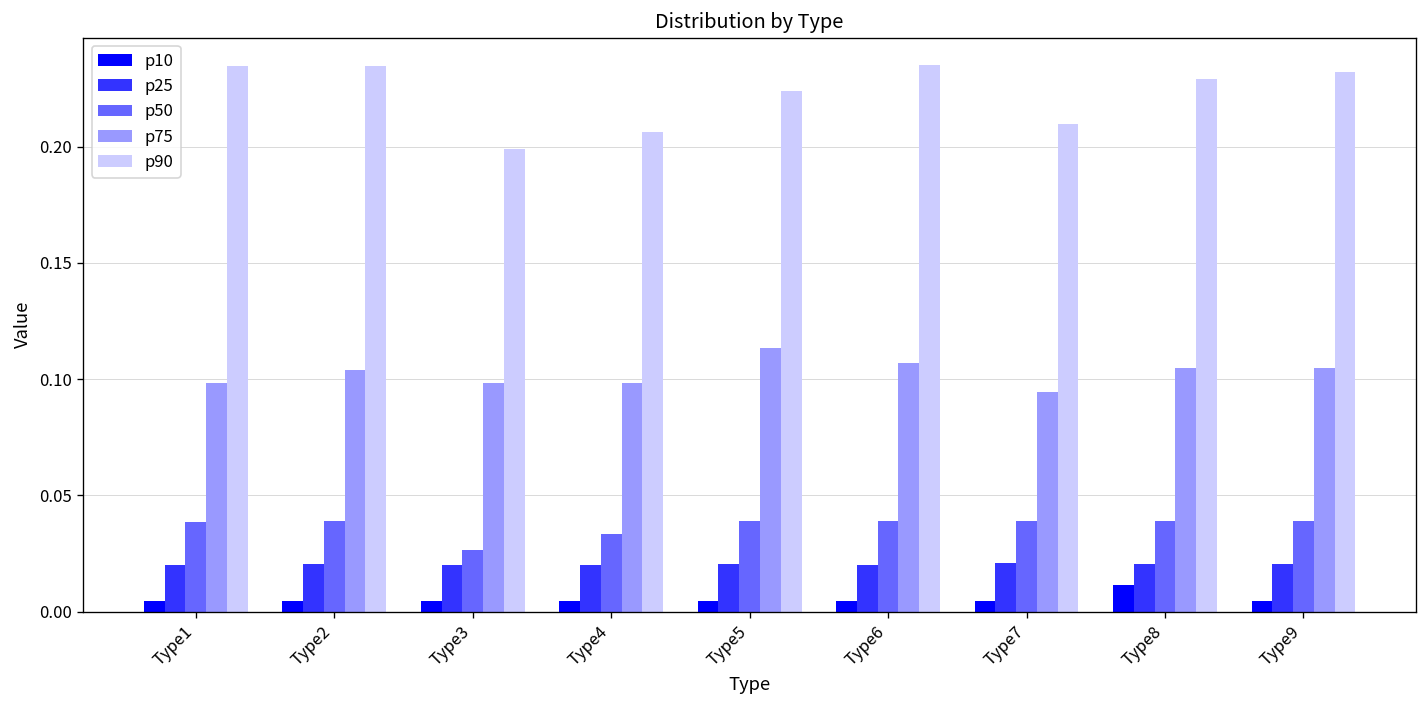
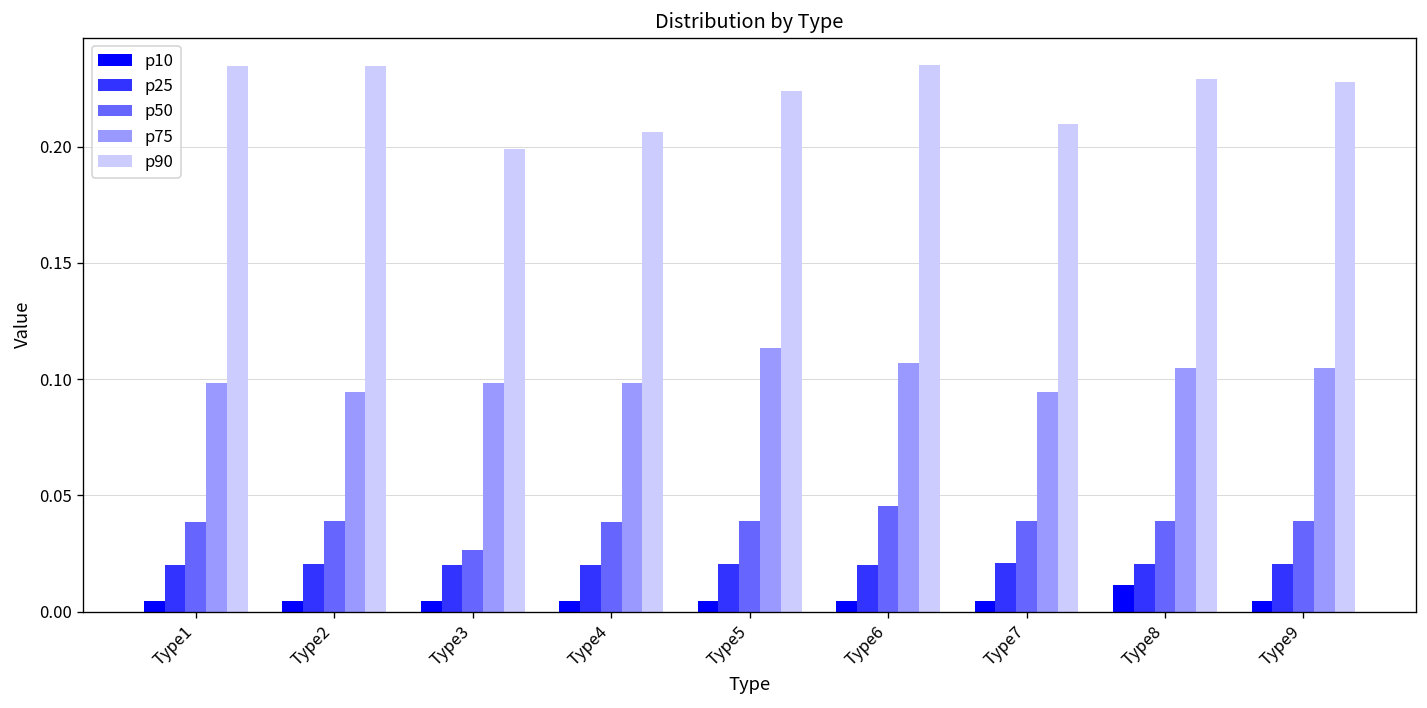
  {
    "p10": {
      "Type1": 0.005,
      "Type2": 0.005,
      "Type3": 0.005,
      "Type4": 0.005,
      "Type5": 0.005,
      "Type6": 0.005,
      "Type7": 0.005,
      "Type8": 0.011,
      "Type9": 0.005
    },
    "p25": {
      "Type1": 0.020,
      "Type2": 0.021,
      "Type3": 0.020,
      "Type4": 0.020,
      "Type5": 0.021,
      "Type6": 0.020,
      "Type7": 0.021,
      "Type8": 0.020,
      "Type9": 0.020
    },
    "p50": {
      "Type1": 0.039,
      "Type2": 0.039,
      "Type3": 0.026,
-     "Type4": 0.033,
+     "Type4": 0.039,
      "Type5": 0.039,
-     "Type6": 0.039,
+     "Type6": 0.046,
      "Type7": 0.039,
      "Type8": 0.039,
      "Type9": 0.039
    },
    "p75": {
      "Type1": 0.099,
-     "Type2": 0.104,
+     "Type2": 0.094,
      "Type3": 0.099,
      "Type4": 0.099,
      "Type5": 0.113,
      "Type6": 0.107,
      "Type7": 0.095,
      "Type8": 0.105,
      "Type9": 0.105
    },
    "p90": {
      "Type1": 0.235,
      "Type2": 0.235,
      "Type3": 0.199,
      "Type4": 0.206,
      "Type5": 0.224,
      "Type6": 0.235,
      "Type7": 0.210,
      "Type8": 0.229,
-     "Type9": 0.232
+     "Type9": 0.228
    }
  }
